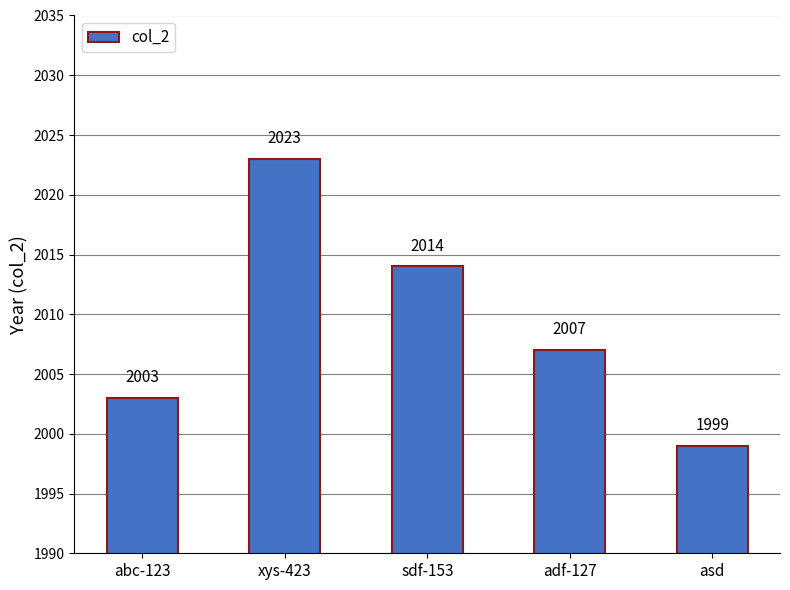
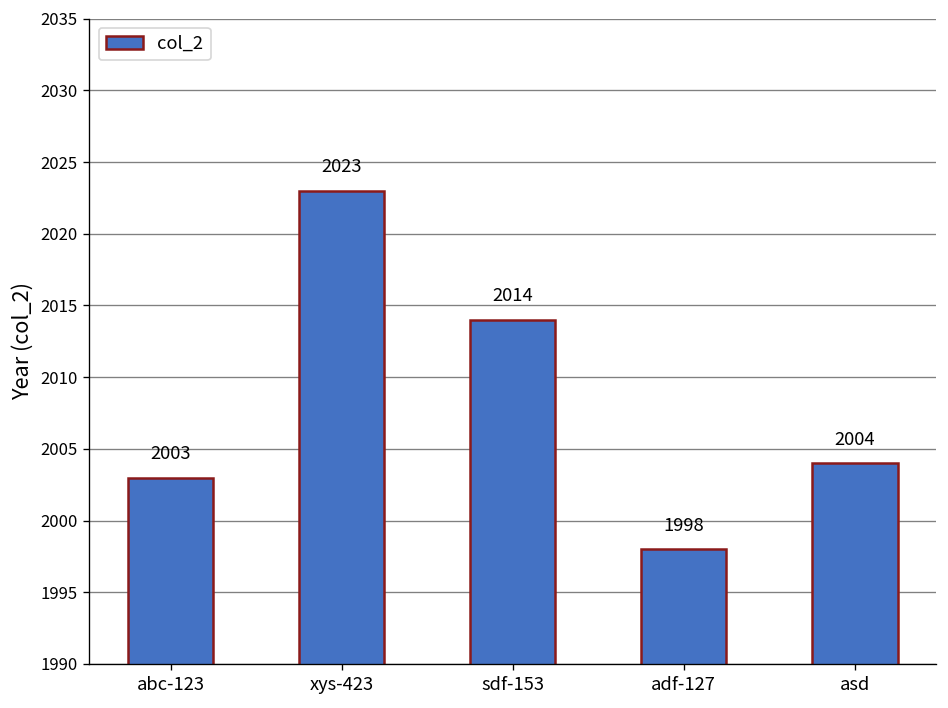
  {
    "abc-123": 2003,
    "xys-423": 2023,
    "sdf-153": 2014,
-   "adf-127": 2007,
-   "asd": 1999
+   "adf-127": 1998,
+   "asd": 2004
  }
